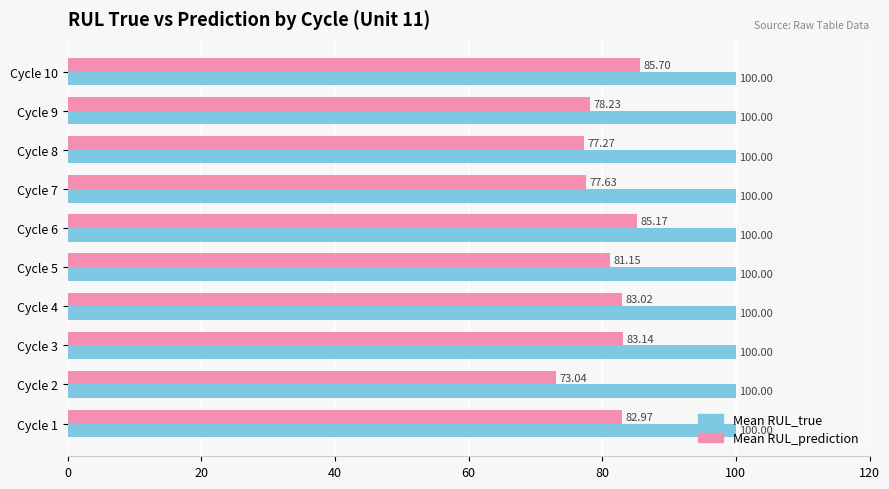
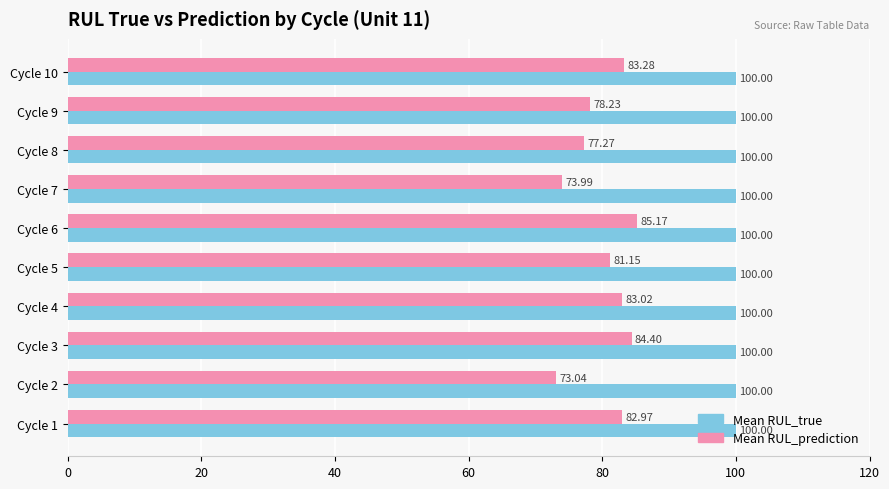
  {
    "Mean RUL_true": {
      "Cycle 10": 100.00,
      "Cycle 9": 100.00,
      "Cycle 8": 100.00,
      "Cycle 7": 100.00,
      "Cycle 6": 100.00,
      "Cycle 5": 100.00,
      "Cycle 4": 100.00,
      "Cycle 3": 100.00,
      "Cycle 2": 100.00,
      "Cycle 1": 100.00
    },
    "Mean RUL_prediction": {
-     "Cycle 10": 85.70,
+     "Cycle 10": 83.28,
      "Cycle 9": 78.23,
      "Cycle 8": 77.27,
-     "Cycle 7": 77.63,
+     "Cycle 7": 73.99,
      "Cycle 6": 85.17,
      "Cycle 5": 81.15,
      "Cycle 4": 83.02,
-     "Cycle 3": 83.14,
+     "Cycle 3": 84.40,
      "Cycle 2": 73.04,
      "Cycle 1": 82.97
    }
  }
